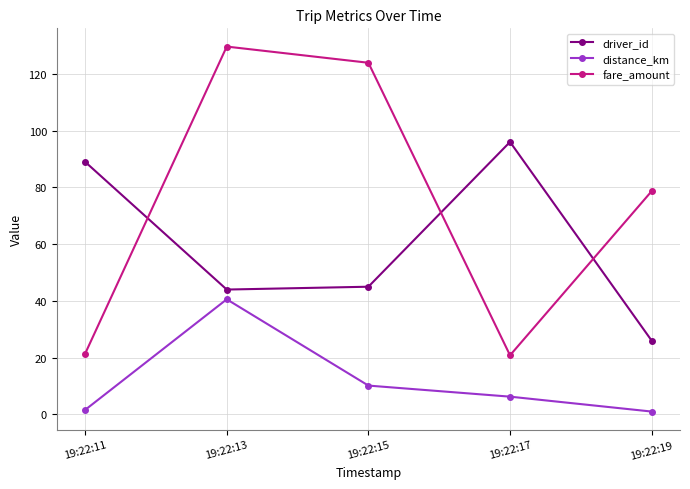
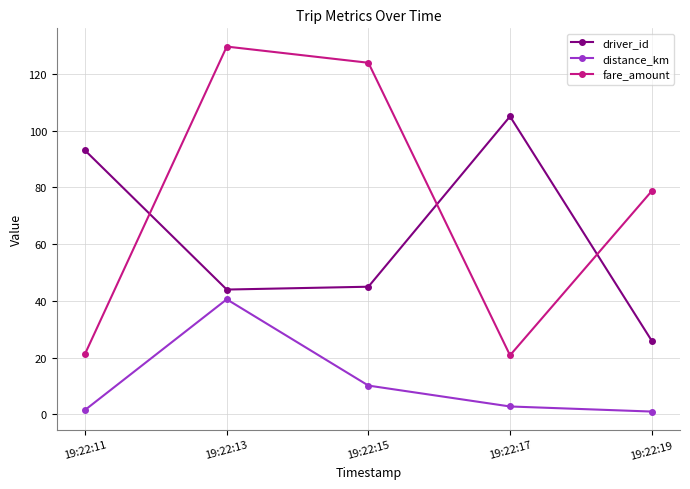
  {
    "driver_id": {
-     "19:22:11": 89,
+     "19:22:11": 93,
      "19:22:13": 44,
      "19:22:15": 45,
-     "19:22:17": 96,
+     "19:22:17": 105,
      "19:22:19": 26
    },
    "distance_km": {
      "19:22:11": 2,
      "19:22:13": 41,
      "19:22:15": 10,
-     "19:22:17": 6,
+     "19:22:17": 3,
      "19:22:19": 1
    },
    "fare_amount": {
      "19:22:11": 21,
      "19:22:13": 130,
      "19:22:15": 124,
      "19:22:17": 21,
      "19:22:19": 79
    }
  }
